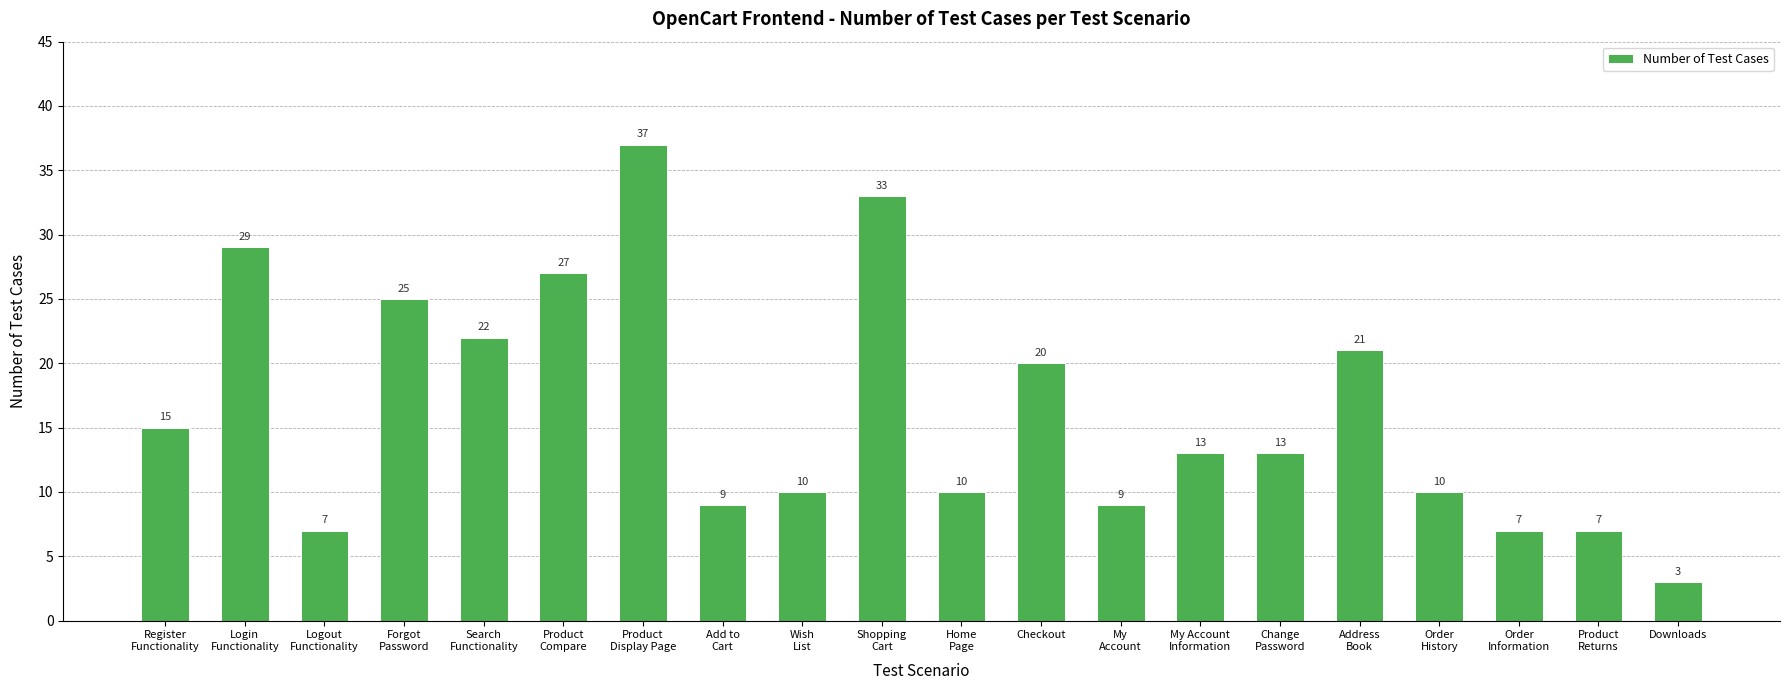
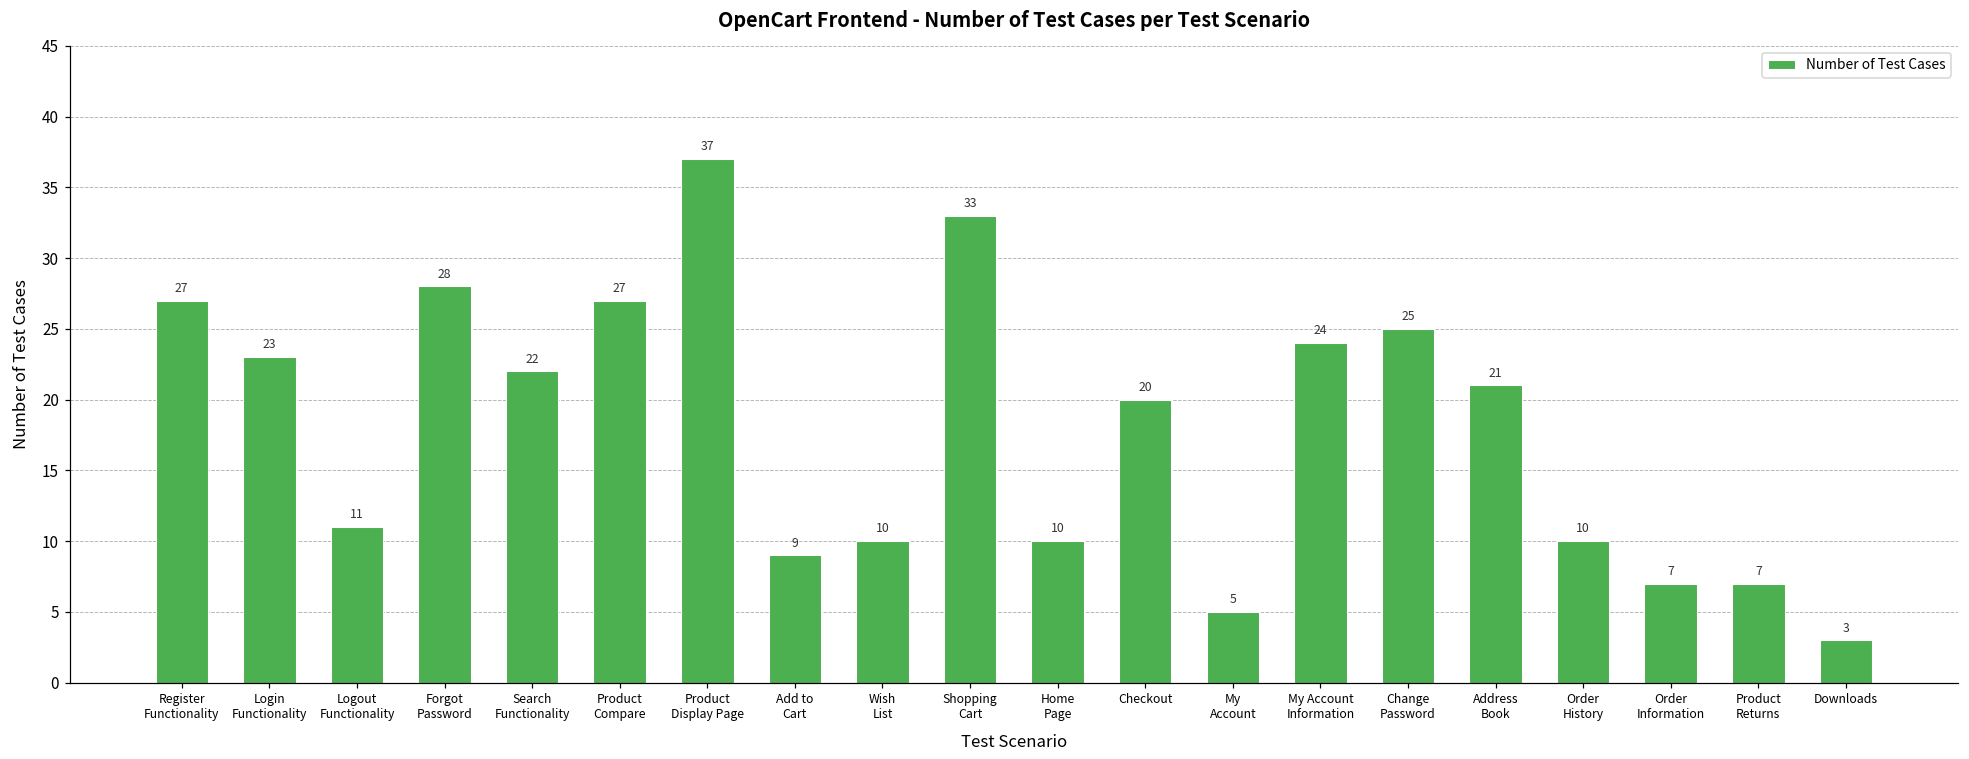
  {
-   "Register Functionality": 15,
-   "Login Functionality": 29,
-   "Logout Functionality": 7,
-   "Forgot Password": 25,
+   "Register Functionality": 27,
+   "Login Functionality": 23,
+   "Logout Functionality": 11,
+   "Forgot Password": 28,
    "Search Functionality": 22,
    "Product Compare": 27,
    "Product Display Page": 37,
    "Add to Cart": 9,
    "Wish List": 10,
    "Shopping Cart": 33,
    "Home Page": 10,
    "Checkout": 20,
-   "My Account": 9,
-   "My Account Information": 13,
-   "Change Password": 13,
+   "My Account": 5,
+   "My Account Information": 24,
+   "Change Password": 25,
    "Address Book": 21,
    "Order History": 10,
    "Order Information": 7,
    "Product Returns": 7,
    "Downloads": 3
  }
